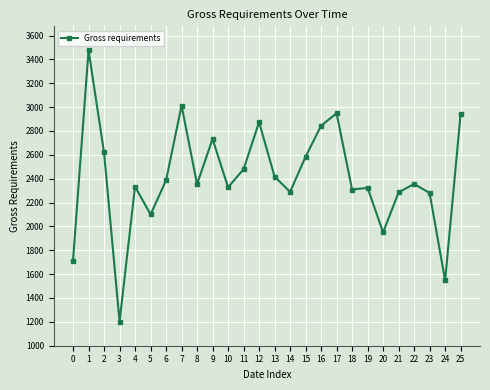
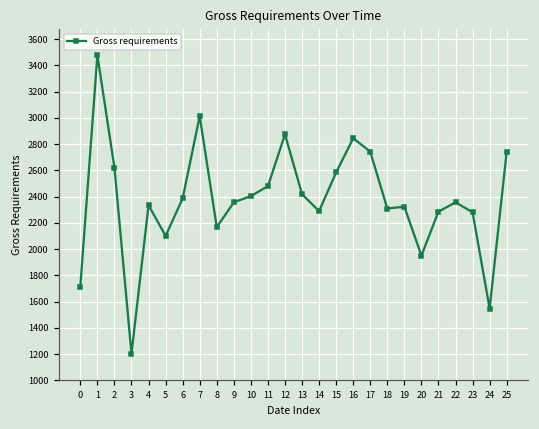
  {
    "0": 1710,
    "1": 3480,
    "2": 2620,
    "3": 1200,
    "4": 2330,
    "5": 2100,
    "6": 2390,
    "7": 3010,
-   "8": 2350,
-   "9": 2730,
-   "10": 2330,
+   "8": 2170,
+   "9": 2360,
+   "10": 2400,
    "11": 2480,
    "12": 2870,
    "13": 2420,
    "14": 2290,
    "15": 2580,
    "16": 2840,
-   "17": 2950,
+   "17": 2740,
    "18": 2310,
    "19": 2320,
    "20": 1950,
    "21": 2290,
    "22": 2360,
    "23": 2280,
    "24": 1550,
-   "25": 2940
+   "25": 2740
  }
